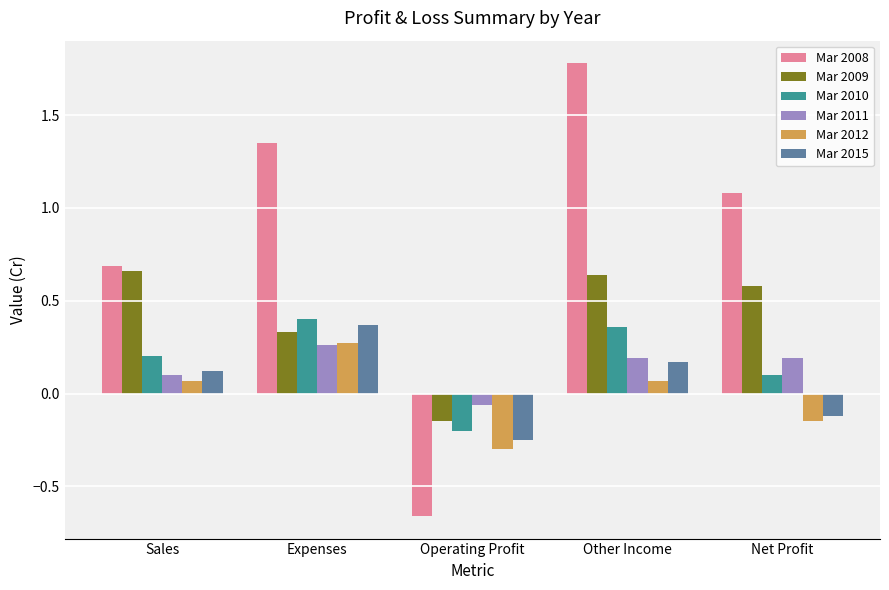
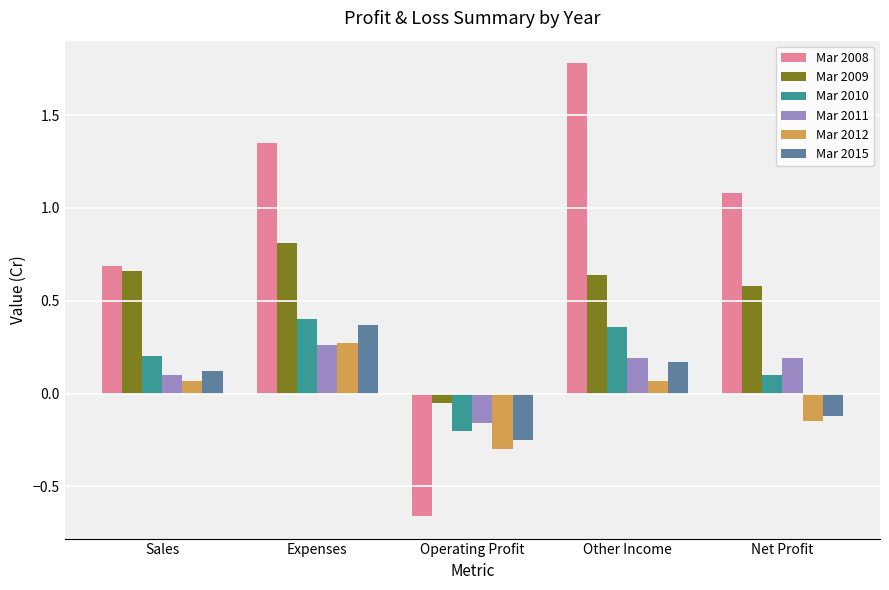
  {
    "Mar 2008": {
      "Sales": 0.69,
      "Expenses": 1.35,
      "Operating Profit": -0.66,
      "Other Income": 1.78,
      "Net Profit": 1.08
    },
    "Mar 2009": {
      "Sales": 0.66,
-     "Expenses": 0.33,
-     "Operating Profit": -0.15,
+     "Expenses": 0.81,
+     "Operating Profit": -0.05,
      "Other Income": 0.64,
      "Net Profit": 0.58
    },
    "Mar 2011": {
      "Sales": 0.10,
      "Expenses": 0.26,
-     "Operating Profit": -0.06,
+     "Operating Profit": -0.16,
      "Other Income": 0.19,
      "Net Profit": 0.19
    },
    "Mar 2012": {
      "Sales": 0.07,
      "Expenses": 0.27,
      "Operating Profit": -0.30,
      "Other Income": 0.07,
      "Net Profit": -0.15
    }
  }
